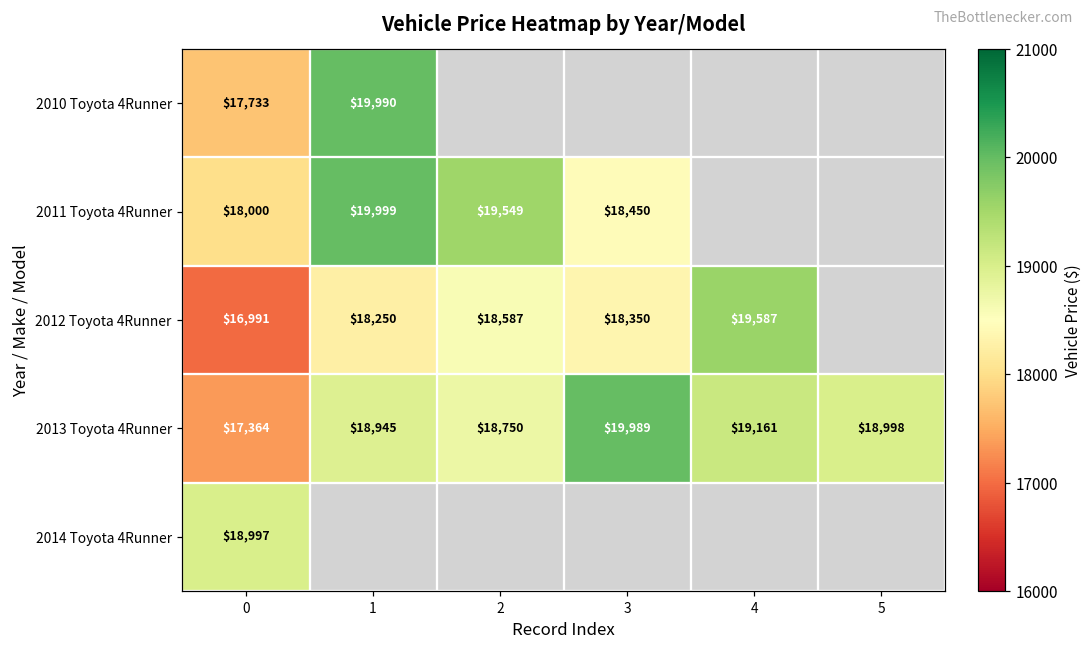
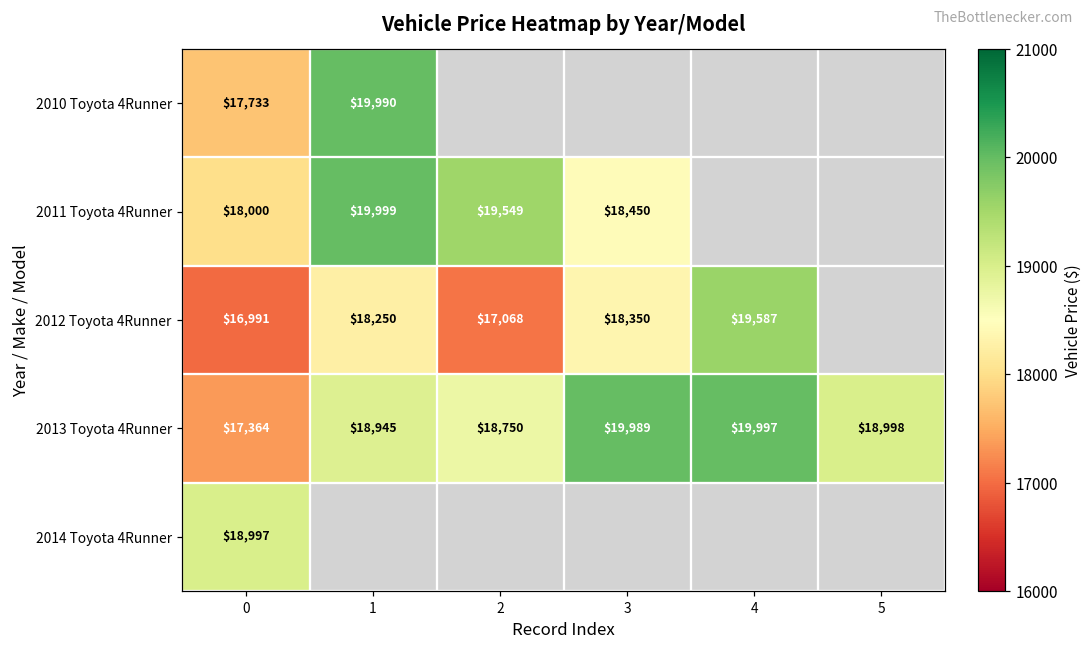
  {
    "2010 Toyota 4Runner": {
      "0": "$17,733",
      "1": "$19,990"
    },
    "2011 Toyota 4Runner": {
      "0": "$18,000",
      "1": "$19,999",
      "2": "$19,549",
      "3": "$18,450"
    },
    "2012 Toyota 4Runner": {
      "0": "$16,991",
      "1": "$18,250",
-     "2": "$18,587",
+     "2": "$17,068",
      "3": "$18,350",
      "4": "$19,587"
    },
    "2013 Toyota 4Runner": {
      "0": "$17,364",
      "1": "$18,945",
      "2": "$18,750",
      "3": "$19,989",
-     "4": "$19,161",
+     "4": "$19,997",
      "5": "$18,998"
    },
    "2014 Toyota 4Runner": {
      "0": "$18,997"
    }
  }
